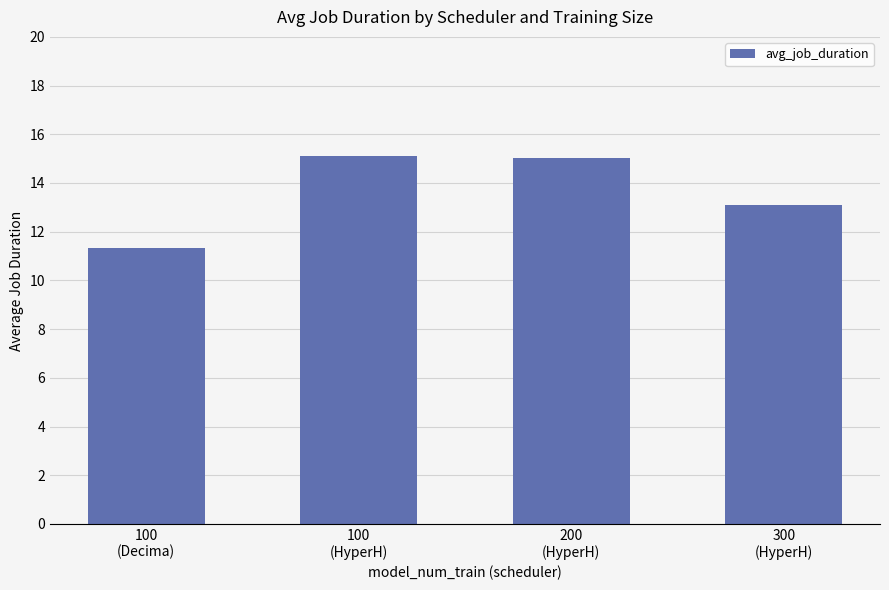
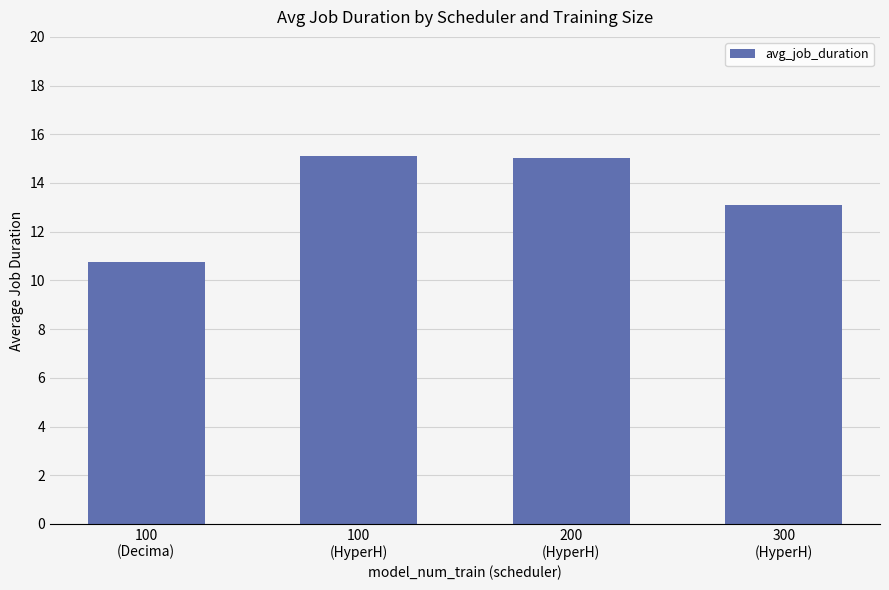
  {
-   "100 (Decima)": 11.3,
+   "100 (Decima)": 10.8,
    "100 (HyperH)": 15.1,
    "200 (HyperH)": 15.0,
    "300 (HyperH)": 13.1
  }
